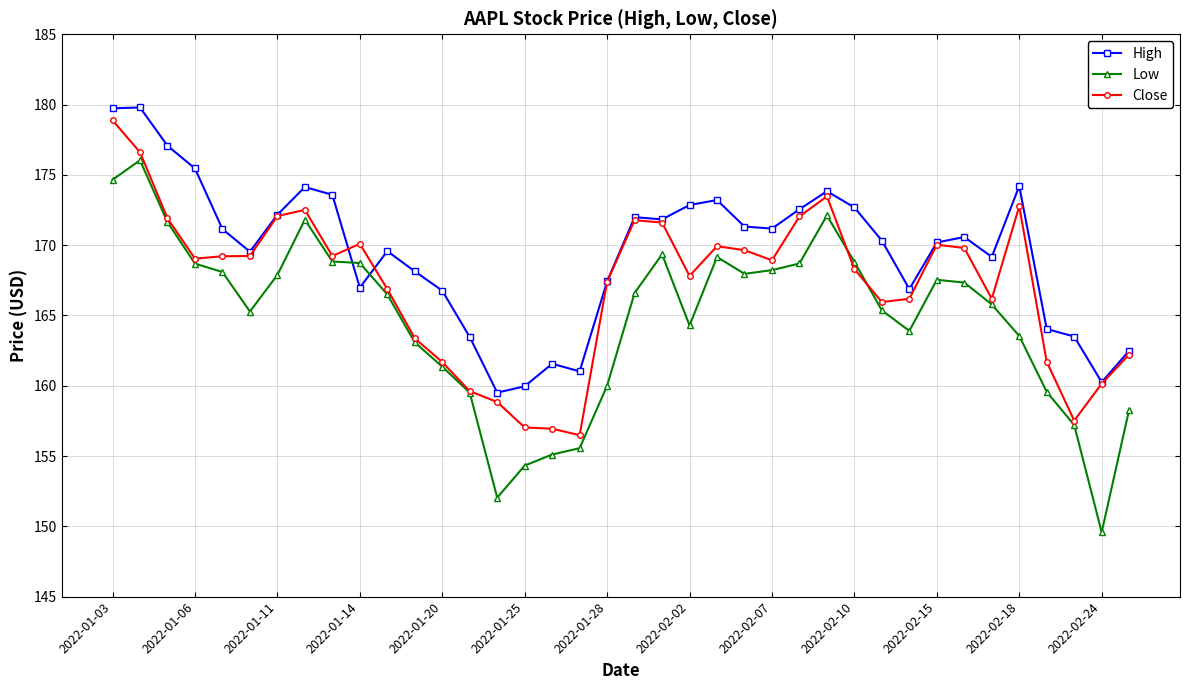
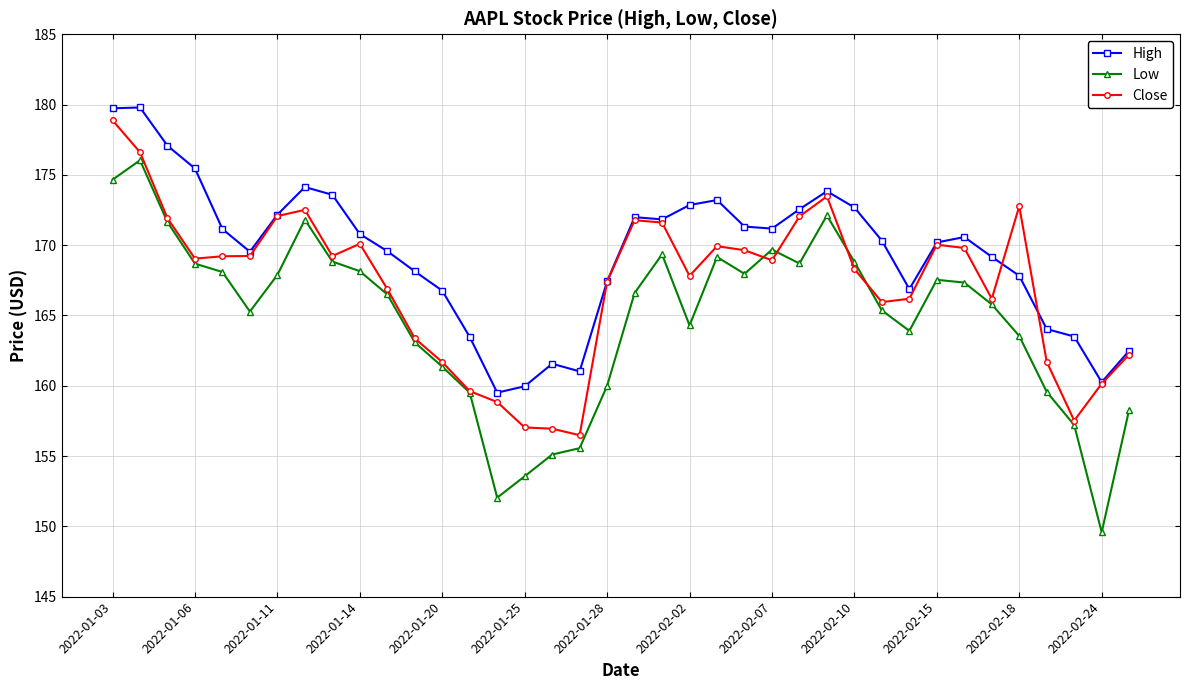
  {
    "High": {
      "2022-01-03": 179.7,
      "2022-01-06": 175.5,
-     "2022-01-14": 167.0,
+     "2022-01-14": 170.8,
      "2022-01-20": 166.8,
      "2022-01-25": 160.0,
      "2022-02-02": 172.9,
      "2022-02-07": 171.2,
      "2022-02-10": 172.7,
-     "2022-02-18": 174.2
+     "2022-02-18": 167.8
    },
    "Low": {
      "2022-01-03": 174.7,
      "2022-01-06": 168.7,
      "2022-01-11": 167.9,
-     "2022-01-14": 168.7,
+     "2022-01-14": 168.1,
      "2022-01-20": 161.4,
-     "2022-01-25": 154.3,
+     "2022-01-25": 153.6,
      "2022-01-28": 160.0,
      "2022-02-02": 164.3,
-     "2022-02-07": 168.2,
+     "2022-02-07": 169.7,
      "2022-02-10": 168.8,
      "2022-02-15": 167.5,
      "2022-02-18": 163.5,
      "2022-02-24": 149.6
    },
    "Close": {
      "2022-01-03": 178.9,
      "2022-01-06": 169.0,
      "2022-01-14": 170.1,
      "2022-01-20": 161.7,
      "2022-01-25": 157.0,
      "2022-02-02": 167.8,
      "2022-02-07": 168.9,
      "2022-02-10": 168.3,
      "2022-02-18": 172.8
    }
  }
